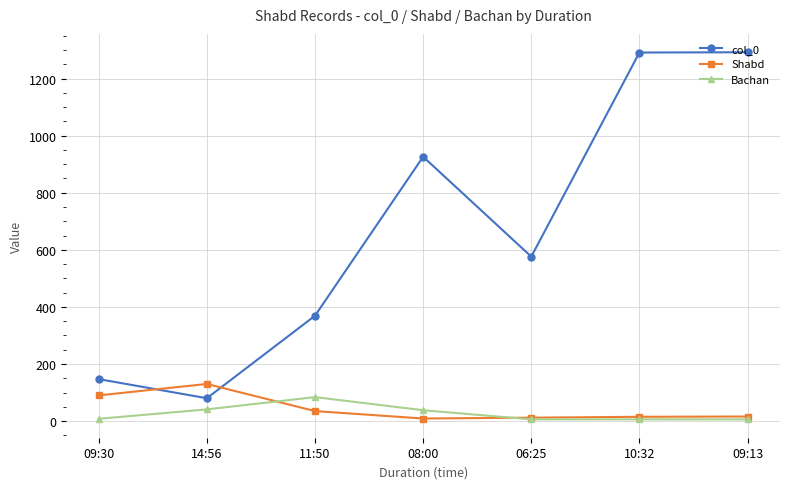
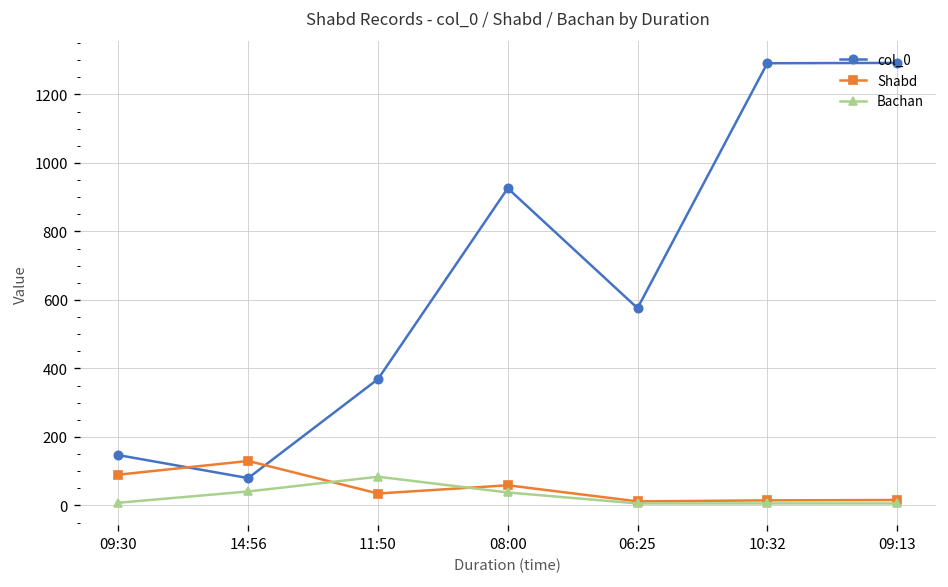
  {
    "col_0": {
      "09:30": 150,
      "14:56": 80,
      "11:50": 370,
      "08:00": 930,
      "06:25": 580,
      "10:32": 1290,
      "09:13": 1290
    },
    "Shabd": {
      "09:30": 90,
      "14:56": 130,
      "11:50": 40,
-     "08:00": 10,
+     "08:00": 60,
      "10:32": 20,
      "09:13": 20
    },
    "Bachan": {
      "09:30": 10,
      "14:56": 40,
      "11:50": 80,
      "08:00": 40,
      "10:32": 10,
      "09:13": 10
    }
  }
